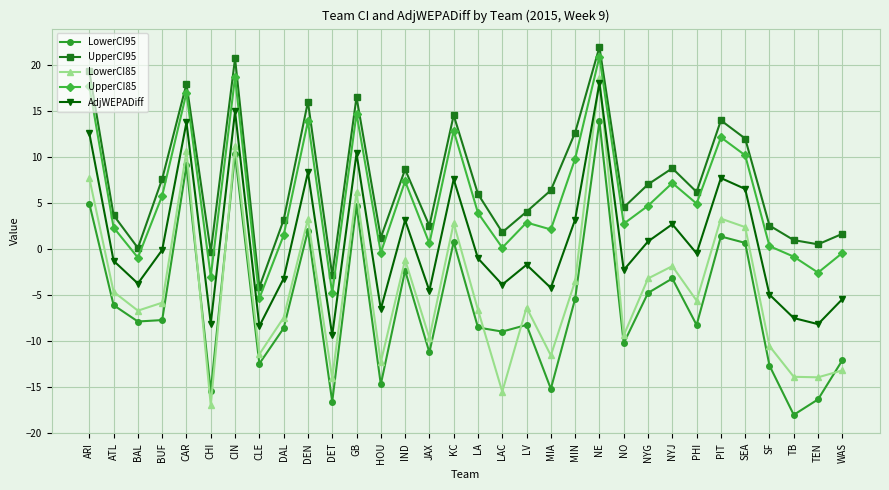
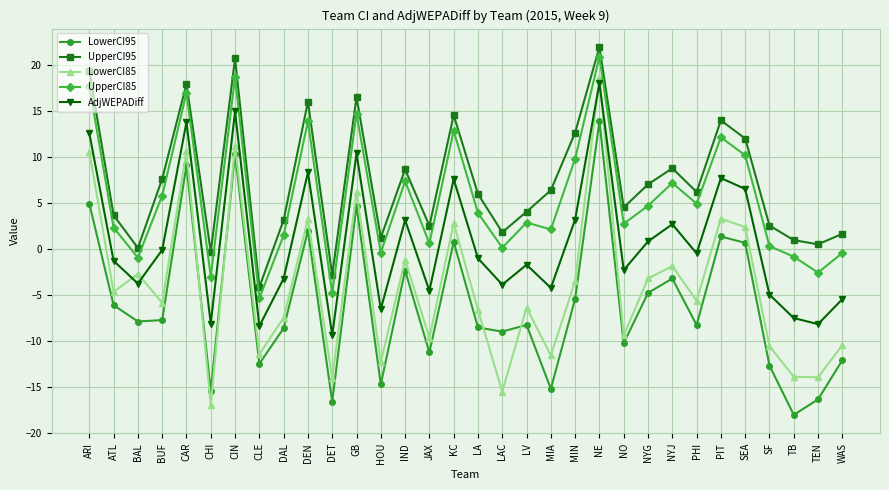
  {
    "LowerCI85": {
-     "ARI": 8,
+     "ARI": 11,
      "ATL": -5,
-     "BAL": -7,
+     "BAL": -3,
      "BUF": -6,
      "CAR": 11,
      "CHI": -17,
      "CIN": 11,
      "CLE": -11,
      "DAL": -7,
      "DEN": 3,
      "DET": -14,
      "GB": 6,
      "HOU": -12,
      "IND": -1,
      "JAX": -10,
      "KC": 3,
      "LA": -7,
      "LAC": -16,
      "LV": -6,
      "MIA": -12,
      "MIN": -3,
      "NE": 19,
      "NO": -9,
      "NYG": -3,
      "NYJ": -2,
      "PHI": -6,
      "PIT": 3,
      "SEA": 2,
      "SF": -11,
      "TB": -14,
      "TEN": -14,
-     "WAS": -13
+     "WAS": -10
    }
  }
